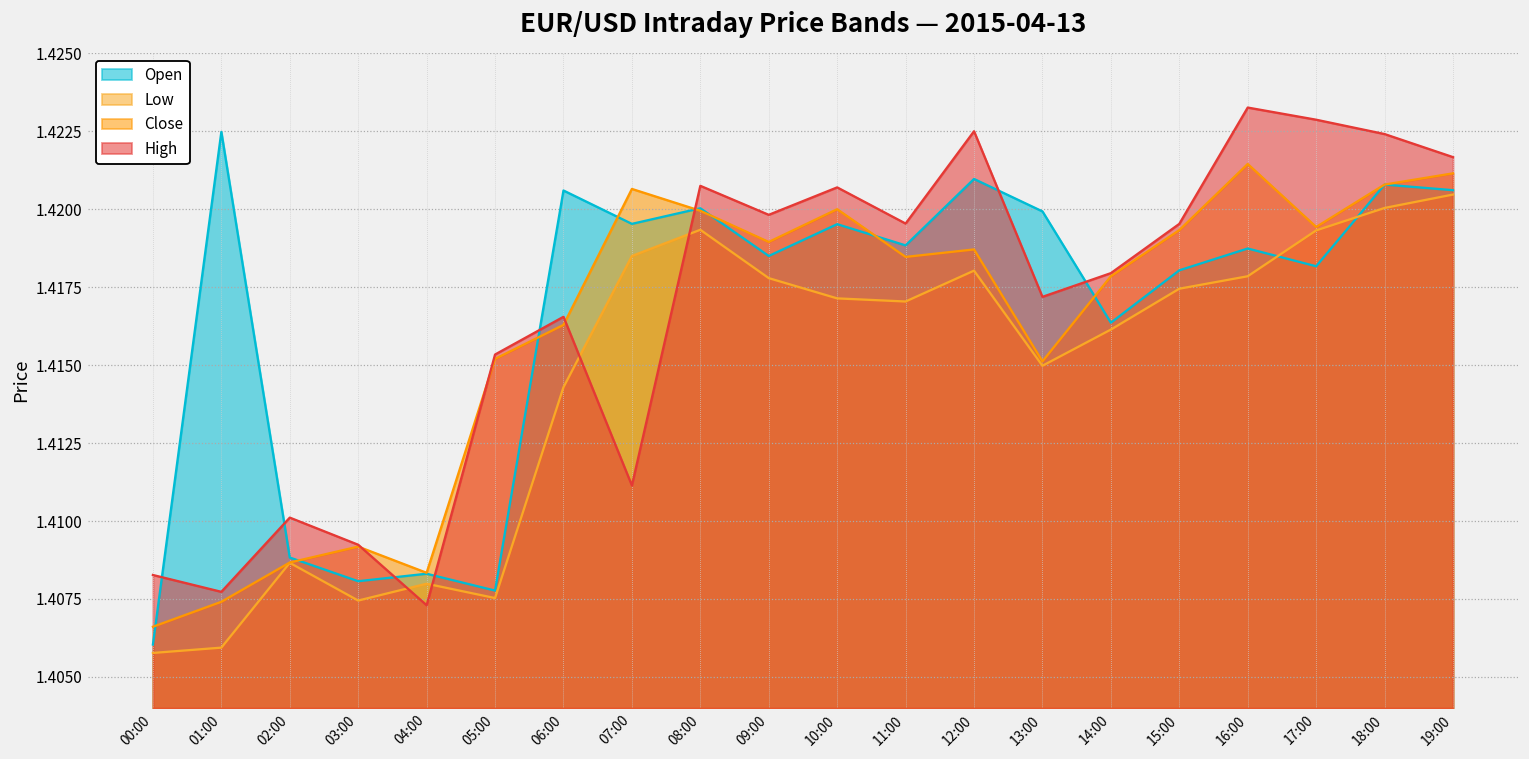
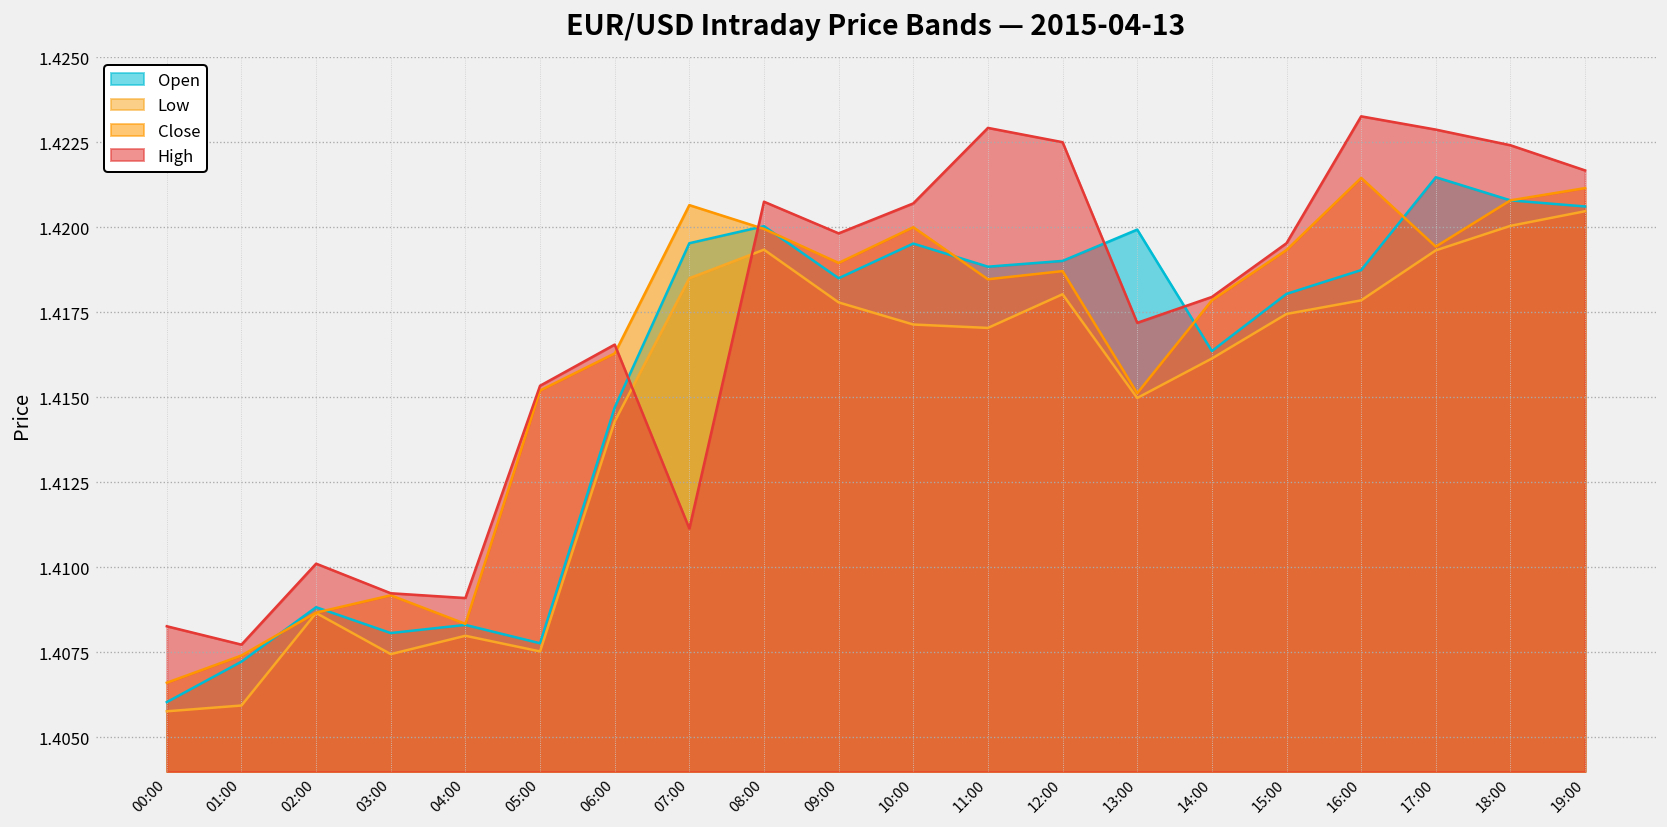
  {
    "Open": {
      "00:00": 1.4060,
-     "01:00": 1.4225,
+     "01:00": 1.4072,
      "02:00": 1.4088,
      "03:00": 1.4081,
      "05:00": 1.4078,
-     "06:00": 1.4206,
+     "06:00": 1.4147,
      "07:00": 1.4195,
      "09:00": 1.4185,
      "10:00": 1.4195,
      "11:00": 1.4188,
-     "12:00": 1.4210,
+     "12:00": 1.4190,
      "13:00": 1.4199,
      "14:00": 1.4164,
      "15:00": 1.4180,
      "16:00": 1.4187,
-     "17:00": 1.4182,
+     "17:00": 1.4215,
      "19:00": 1.4206
    },
    "High": {
      "00:00": 1.4083,
      "01:00": 1.4077,
      "02:00": 1.4101,
-     "04:00": 1.4073,
+     "04:00": 1.4091,
      "05:00": 1.4153,
      "06:00": 1.4166,
      "07:00": 1.4111,
      "08:00": 1.4208,
      "09:00": 1.4198,
      "10:00": 1.4207,
-     "11:00": 1.4195,
+     "11:00": 1.4229,
      "12:00": 1.4225,
      "13:00": 1.4172,
      "14:00": 1.4180,
      "15:00": 1.4195,
      "16:00": 1.4233,
      "17:00": 1.4229,
      "18:00": 1.4224,
      "19:00": 1.4217
    }
  }
